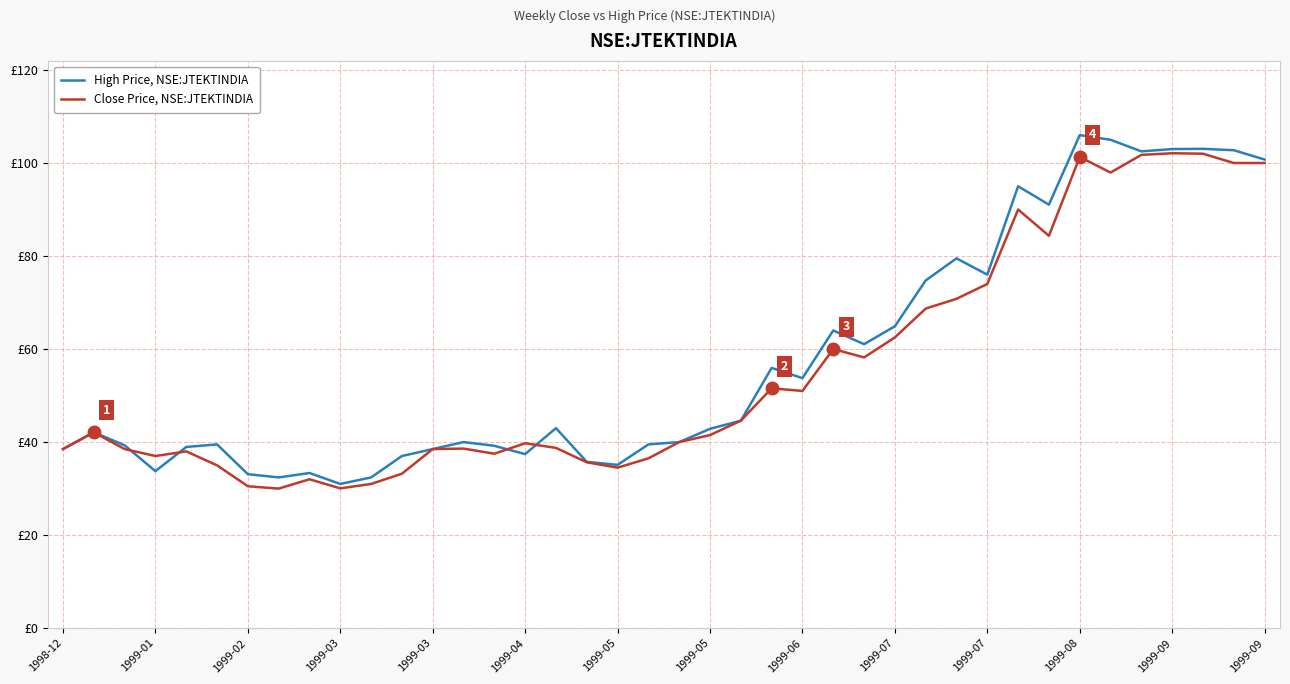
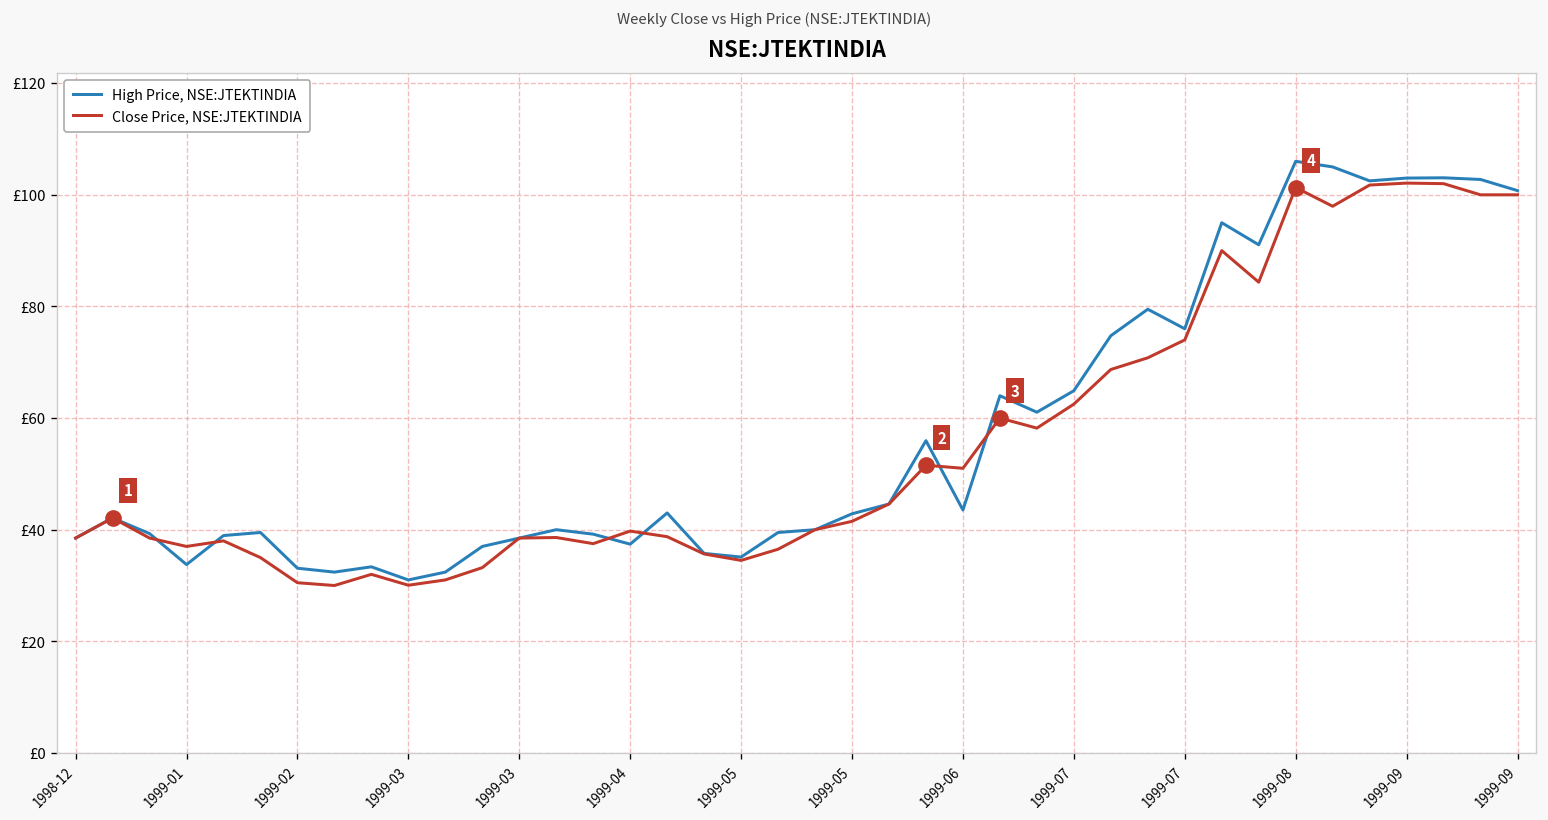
  {
    "High Price, NSE:JTEKTINDIA": {
      "1999-01": "£34",
      "1999-02": "£33",
      "1999-04": "£37",
-     "1999-06": "£54"
+     "1999-06": "£44"
    }
  }
